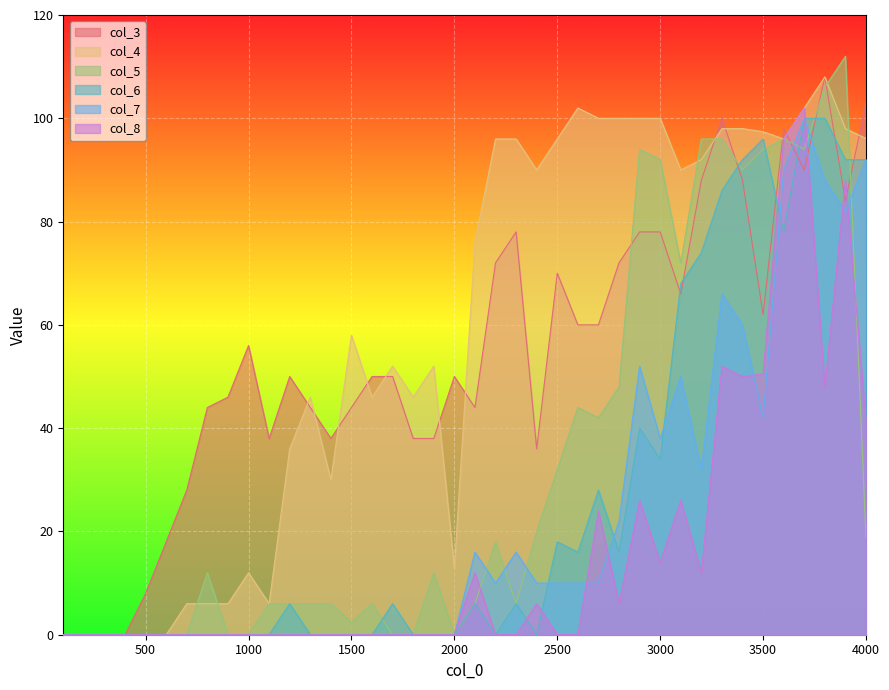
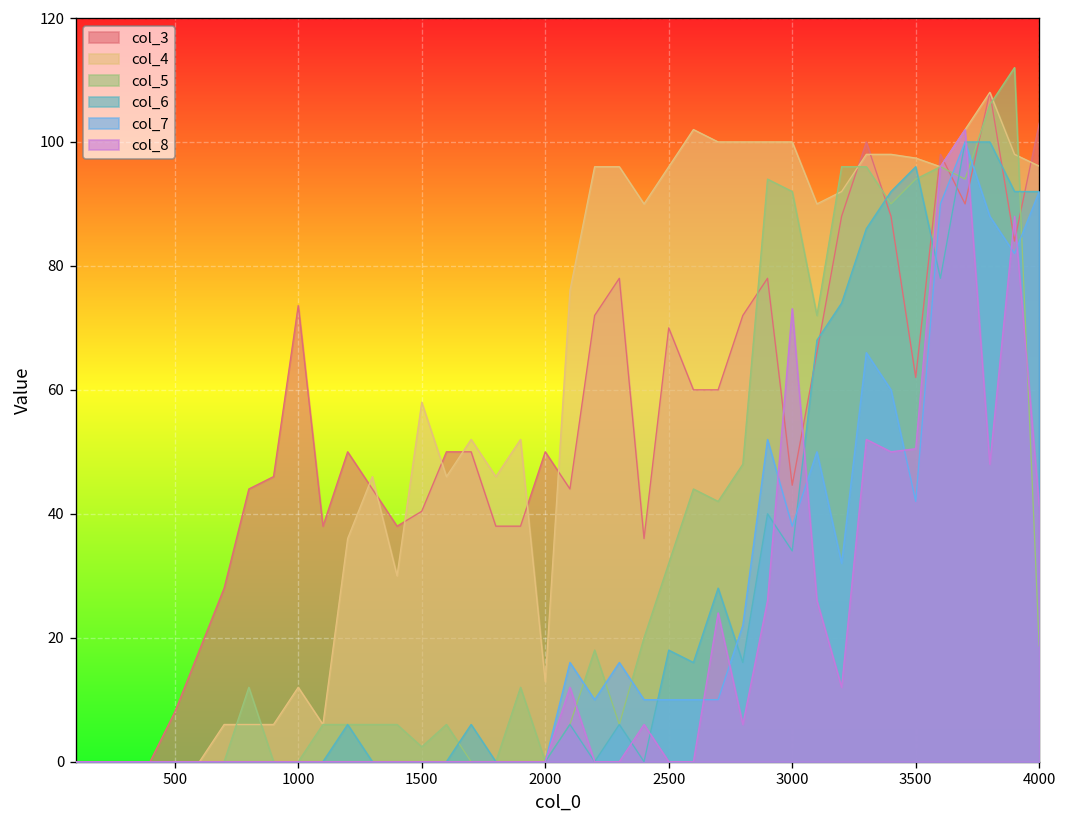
  {
    "col_3": {
      "500": 8,
-     "1000": 56,
-     "1500": 44,
+     "1000": 74,
+     "1500": 40,
      "2000": 50,
      "2500": 70,
-     "3000": 78,
+     "3000": 45,
      "3500": 62,
      "4000": 103
    },
    "col_4": {
      "1000": 12,
      "1500": 58,
      "2000": 13,
      "2500": 96,
      "3000": 100,
      "3500": 97,
      "4000": 96
    },
    "col_5": {
      "1500": 2,
      "2500": 32,
      "3000": 92,
      "3500": 94,
      "4000": 19
    },
    "col_8": {
      "2500": 0,
-     "3000": 14,
+     "3000": 73,
      "3500": 51,
      "4000": 41
    }
  }
